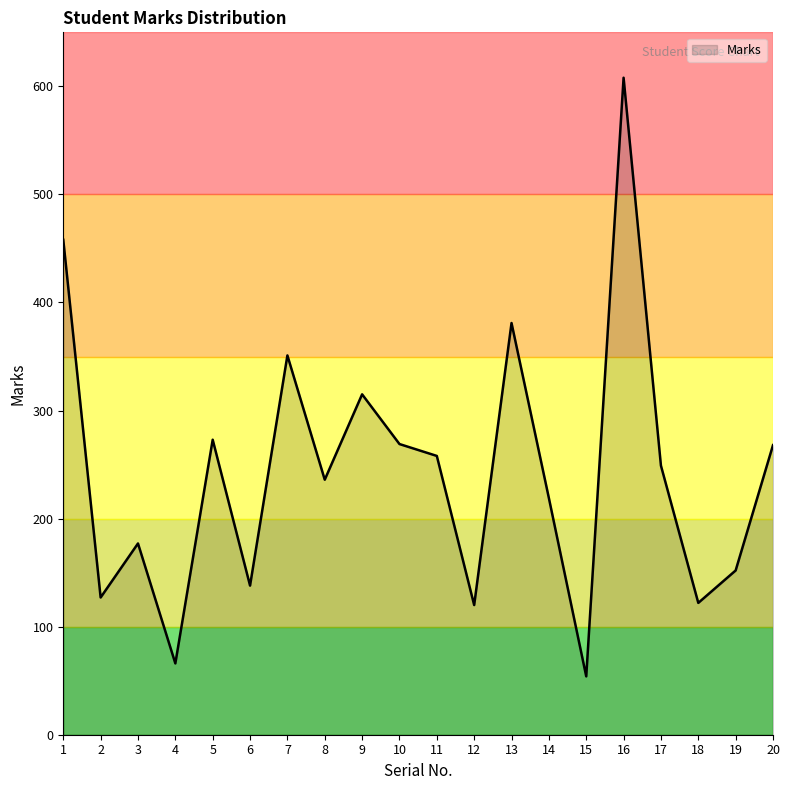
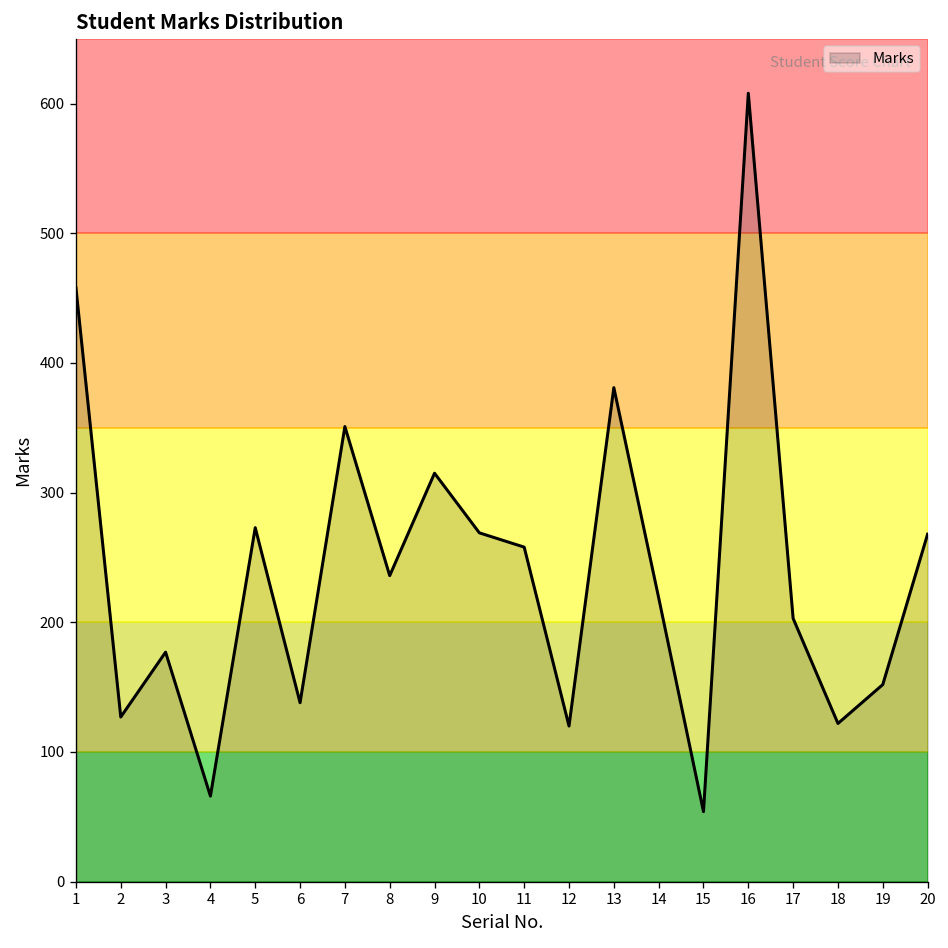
  {
    "1": 458,
    "2": 127,
    "3": 177,
    "4": 66,
    "5": 273,
    "6": 138,
    "7": 351,
    "8": 236,
    "9": 315,
    "10": 269,
    "11": 258,
    "12": 120,
    "13": 381,
    "14": 219,
    "15": 54,
    "16": 608,
-   "17": 249,
+   "17": 203,
    "18": 122,
    "19": 152,
    "20": 268
  }
